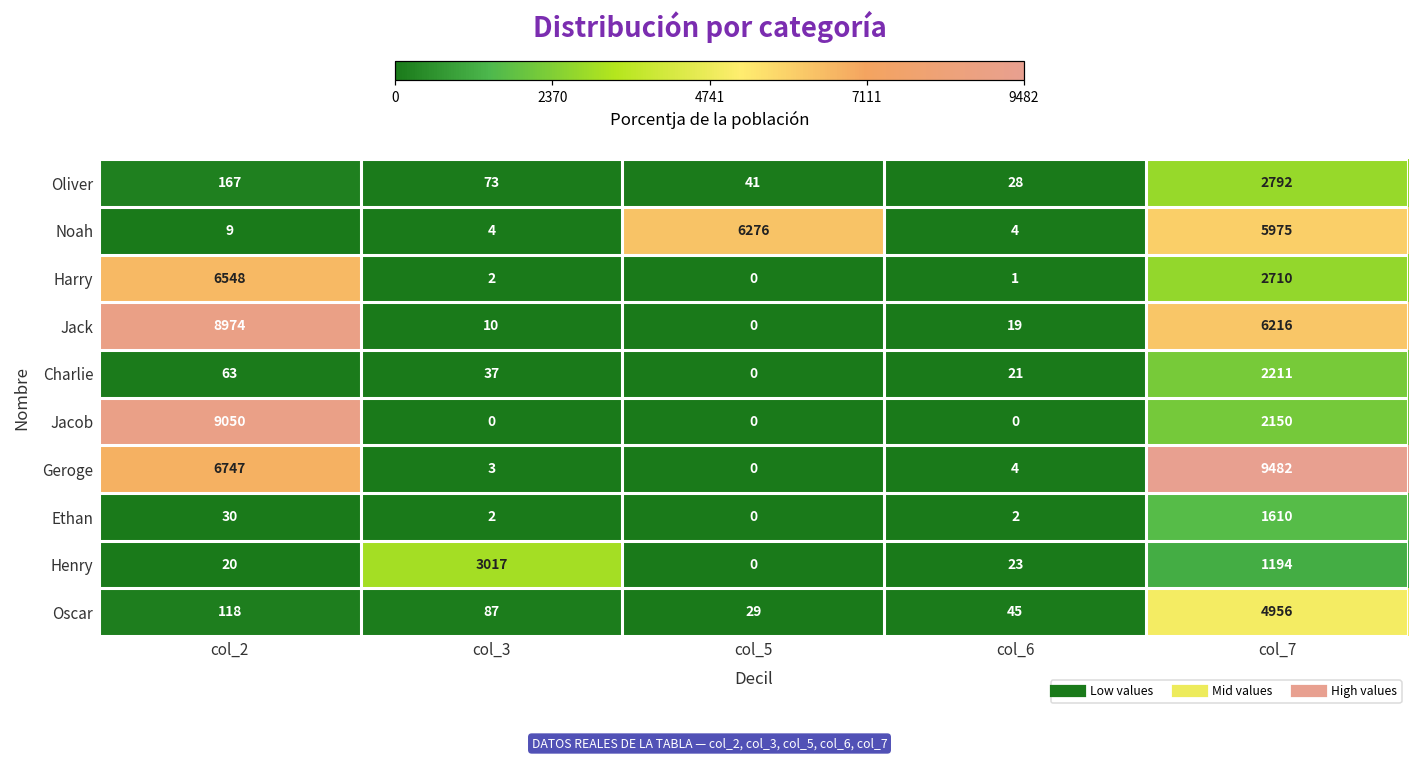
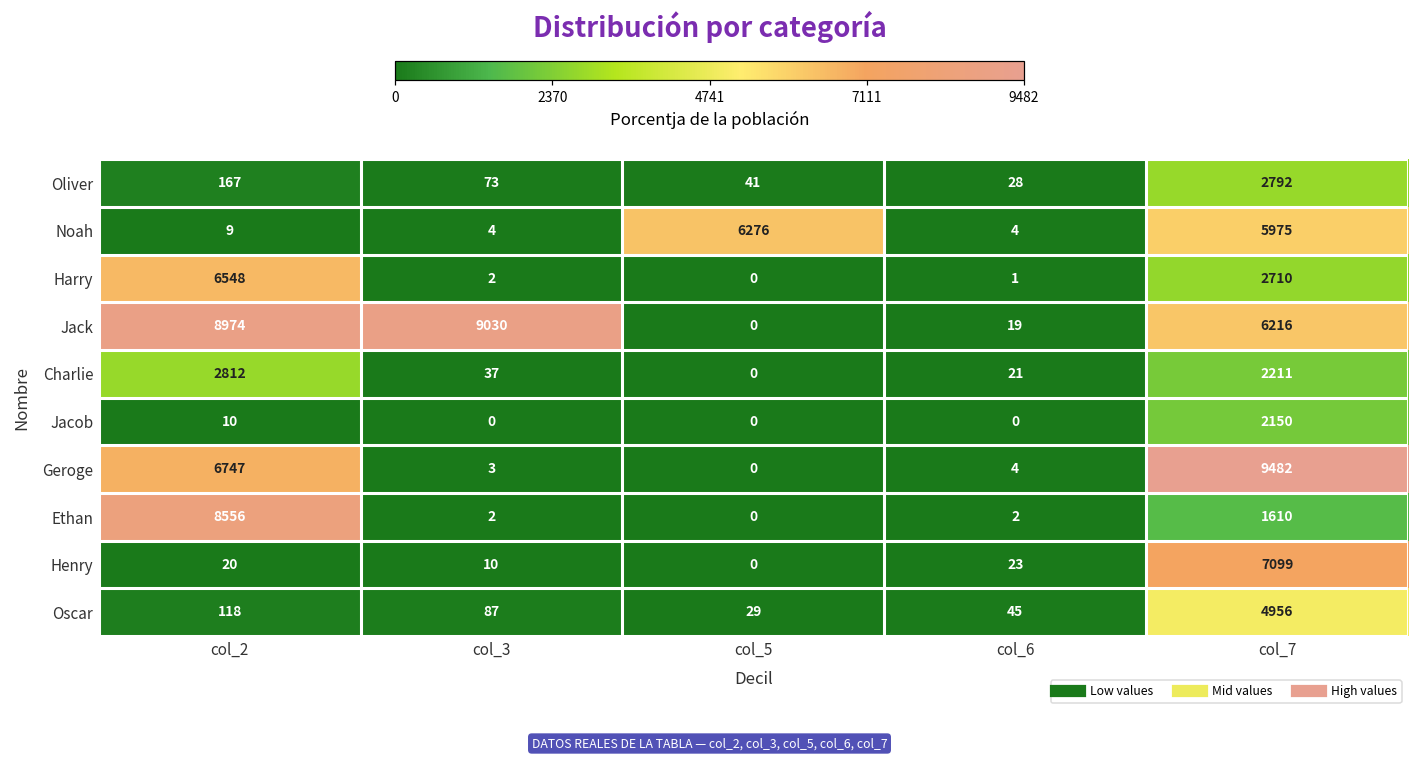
  {
    "Oliver": {
      "col_2": 167,
      "col_3": 73,
      "col_5": 41,
      "col_6": 28,
      "col_7": 2792
    },
    "Noah": {
      "col_2": 9,
      "col_3": 4,
      "col_5": 6276,
      "col_6": 4,
      "col_7": 5975
    },
    "Harry": {
      "col_2": 6548,
      "col_3": 2,
      "col_5": 0,
      "col_6": 1,
      "col_7": 2710
    },
    "Jack": {
      "col_2": 8974,
-     "col_3": 10,
+     "col_3": 9030,
      "col_5": 0,
      "col_6": 19,
      "col_7": 6216
    },
    "Charlie": {
-     "col_2": 63,
+     "col_2": 2812,
      "col_3": 37,
      "col_5": 0,
      "col_6": 21,
      "col_7": 2211
    },
    "Jacob": {
-     "col_2": 9050,
+     "col_2": 10,
      "col_3": 0,
      "col_5": 0,
      "col_6": 0,
      "col_7": 2150
    },
    "Geroge": {
      "col_2": 6747,
      "col_3": 3,
      "col_5": 0,
      "col_6": 4,
      "col_7": 9482
    },
    "Ethan": {
-     "col_2": 30,
+     "col_2": 8556,
      "col_3": 2,
      "col_5": 0,
      "col_6": 2,
      "col_7": 1610
    },
    "Henry": {
      "col_2": 20,
-     "col_3": 3017,
+     "col_3": 10,
      "col_5": 0,
      "col_6": 23,
-     "col_7": 1194
+     "col_7": 7099
    },
    "Oscar": {
      "col_2": 118,
      "col_3": 87,
      "col_5": 29,
      "col_6": 45,
      "col_7": 4956
    }
  }
